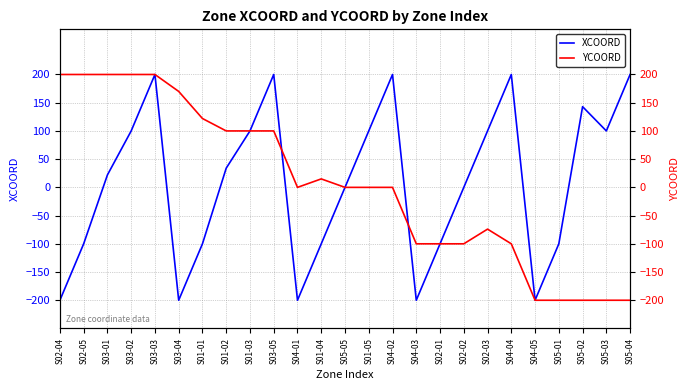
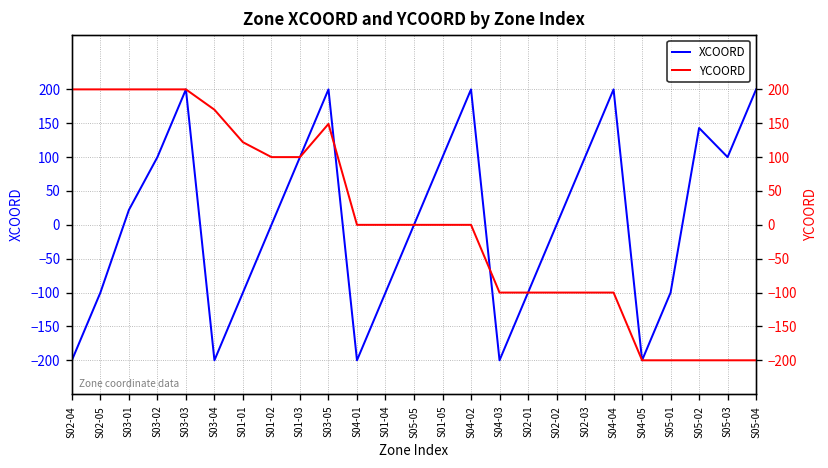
  {
    "XCOORD": {
      "S02-04": -200,
      "S02-05": -100,
      "S03-01": 20,
      "S03-02": 100,
      "S03-03": 200,
      "S03-04": -200,
      "S01-01": -100,
-     "S01-02": 30,
+     "S01-02": 0,
      "S01-03": 100,
      "S03-05": 200,
      "S04-01": -200,
      "S01-04": -100,
      "S05-05": 0,
      "S01-05": 100,
      "S04-02": 200,
      "S04-03": -200,
      "S02-01": -100,
      "S02-02": 0,
      "S02-03": 100,
      "S04-04": 200,
      "S04-05": -200,
      "S05-01": -100,
      "S05-02": 140,
      "S05-03": 100,
      "S05-04": 200
    },
    "YCOORD": {
      "S02-04": 200,
      "S02-05": 200,
      "S03-01": 200,
      "S03-02": 200,
      "S03-03": 200,
      "S03-04": 170,
      "S01-01": 120,
      "S01-02": 100,
      "S01-03": 100,
-     "S03-05": 100,
+     "S03-05": 150,
      "S04-01": 0,
-     "S01-04": 20,
+     "S01-04": 0,
      "S05-05": 0,
      "S01-05": 0,
      "S04-02": 0,
      "S04-03": -100,
      "S02-01": -100,
      "S02-02": -100,
-     "S02-03": -70,
+     "S02-03": -100,
      "S04-04": -100,
      "S04-05": -200,
      "S05-01": -200,
      "S05-02": -200,
      "S05-03": -200,
      "S05-04": -200
    }
  }
